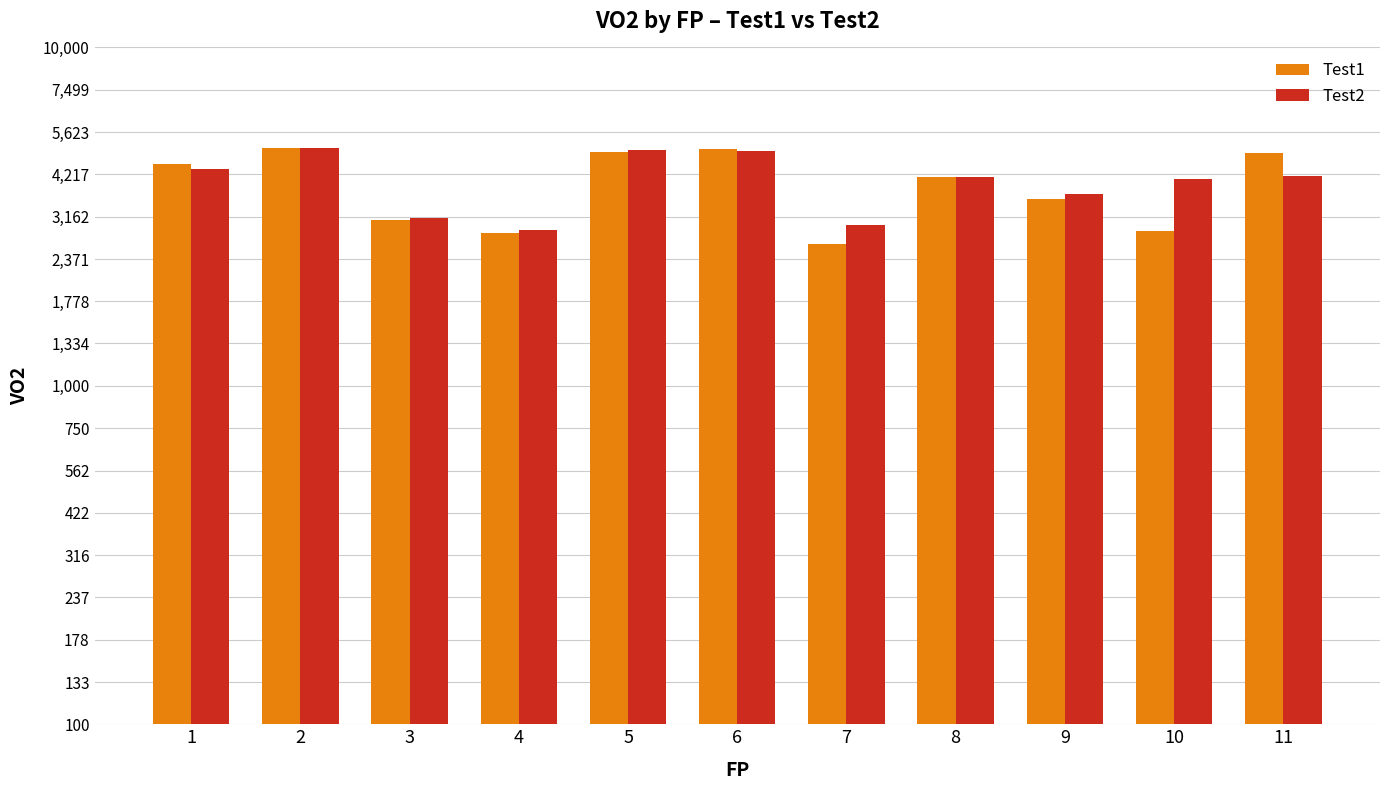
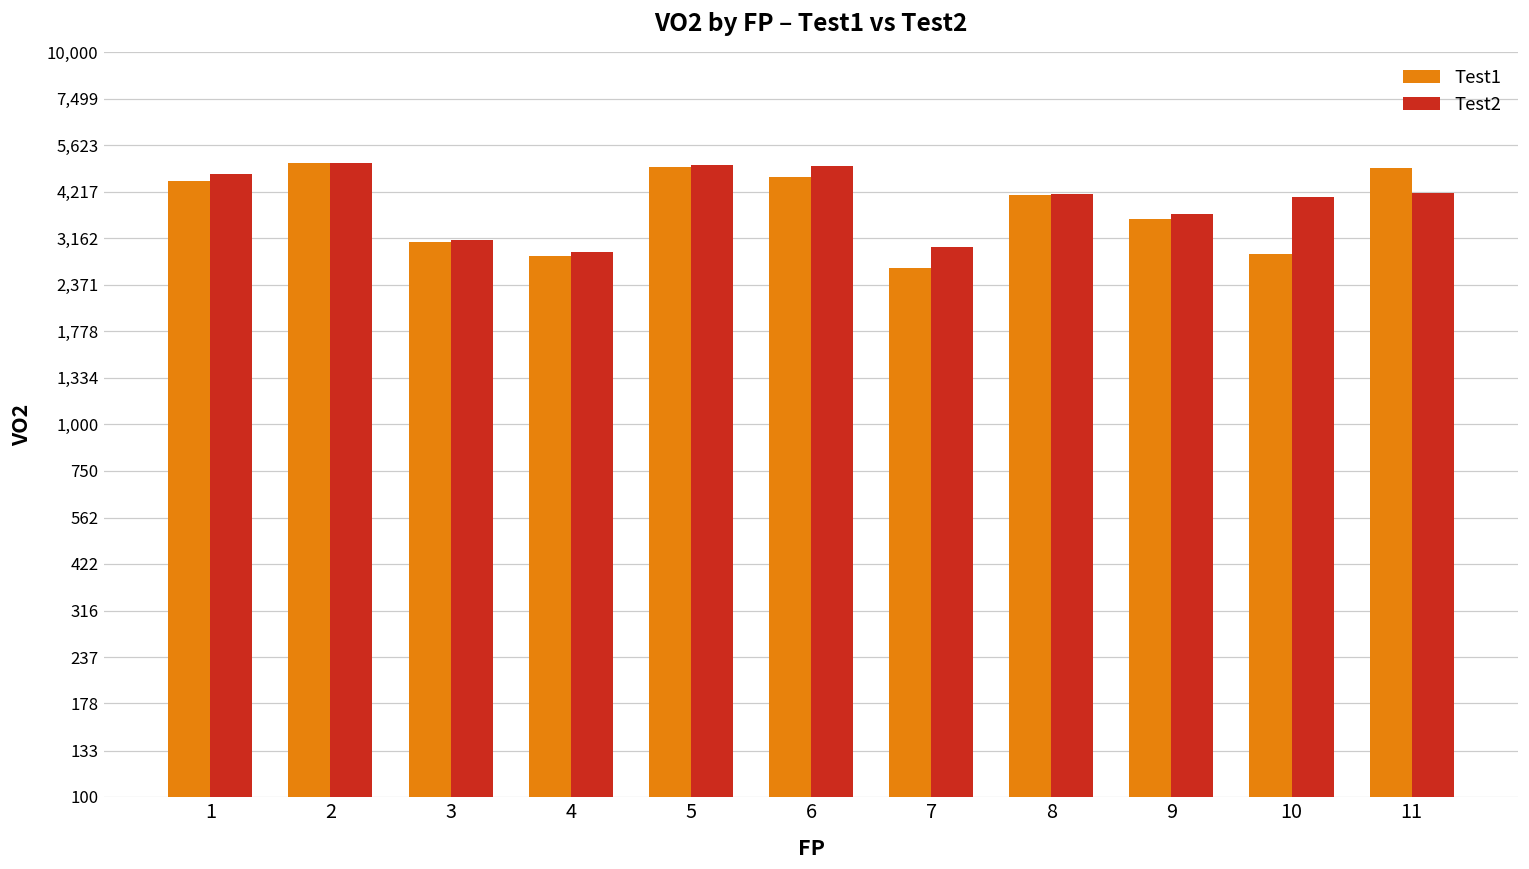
  {
    "Test1": {
      "1": "4,500",
      "2": "5,000",
      "3": "3,100",
      "4": "2,800",
      "5": "4,900",
-     "6": "5,000",
+     "6": "4,600",
      "7": "2,600",
      "8": "4,100",
      "9": "3,600",
      "10": "2,900",
      "11": "4,900"
    },
    "Test2": {
-     "1": "4,400",
+     "1": "4,700",
      "2": "5,000",
      "3": "3,100",
      "4": "2,900",
      "5": "5,000",
      "6": "4,900",
      "7": "3,000",
      "8": "4,100",
      "9": "3,700",
      "10": "4,100",
      "11": "4,200"
    }
  }
